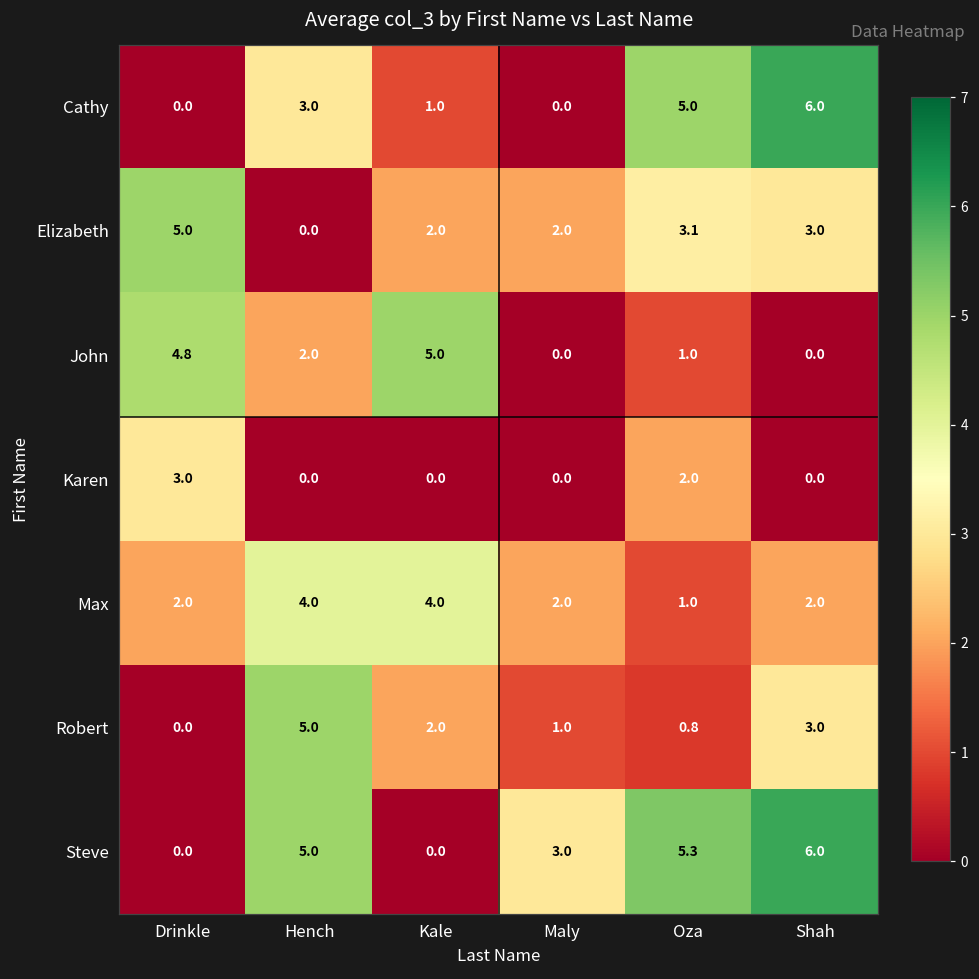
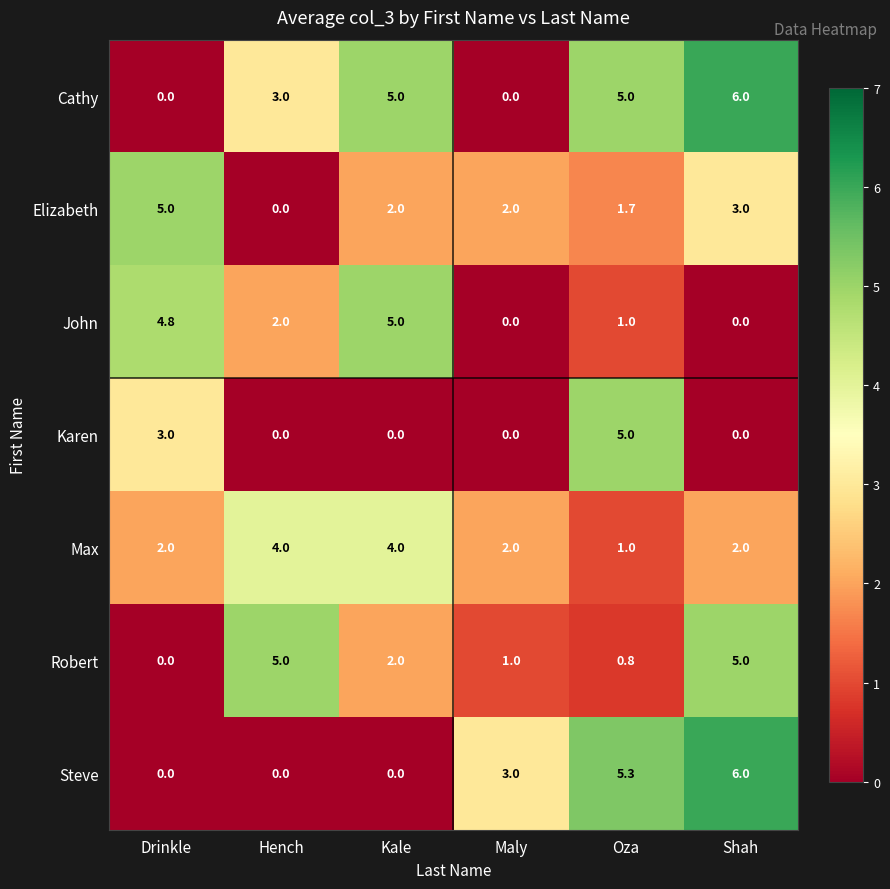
  {
    "Cathy": {
      "Drinkle": 0.0,
      "Hench": 3.0,
-     "Kale": 1.0,
+     "Kale": 5.0,
      "Maly": 0.0,
      "Oza": 5.0,
      "Shah": 6.0
    },
    "Elizabeth": {
      "Drinkle": 5.0,
      "Hench": 0.0,
      "Kale": 2.0,
      "Maly": 2.0,
-     "Oza": 3.1,
+     "Oza": 1.7,
      "Shah": 3.0
    },
    "John": {
      "Drinkle": 4.8,
      "Hench": 2.0,
      "Kale": 5.0,
      "Maly": 0.0,
      "Oza": 1.0,
      "Shah": 0.0
    },
    "Karen": {
      "Drinkle": 3.0,
      "Hench": 0.0,
      "Kale": 0.0,
      "Maly": 0.0,
-     "Oza": 2.0,
+     "Oza": 5.0,
      "Shah": 0.0
    },
    "Max": {
      "Drinkle": 2.0,
      "Hench": 4.0,
      "Kale": 4.0,
      "Maly": 2.0,
      "Oza": 1.0,
      "Shah": 2.0
    },
    "Robert": {
      "Drinkle": 0.0,
      "Hench": 5.0,
      "Kale": 2.0,
      "Maly": 1.0,
      "Oza": 0.8,
-     "Shah": 3.0
+     "Shah": 5.0
    },
    "Steve": {
      "Drinkle": 0.0,
-     "Hench": 5.0,
+     "Hench": 0.0,
      "Kale": 0.0,
      "Maly": 3.0,
      "Oza": 5.3,
      "Shah": 6.0
    }
  }
